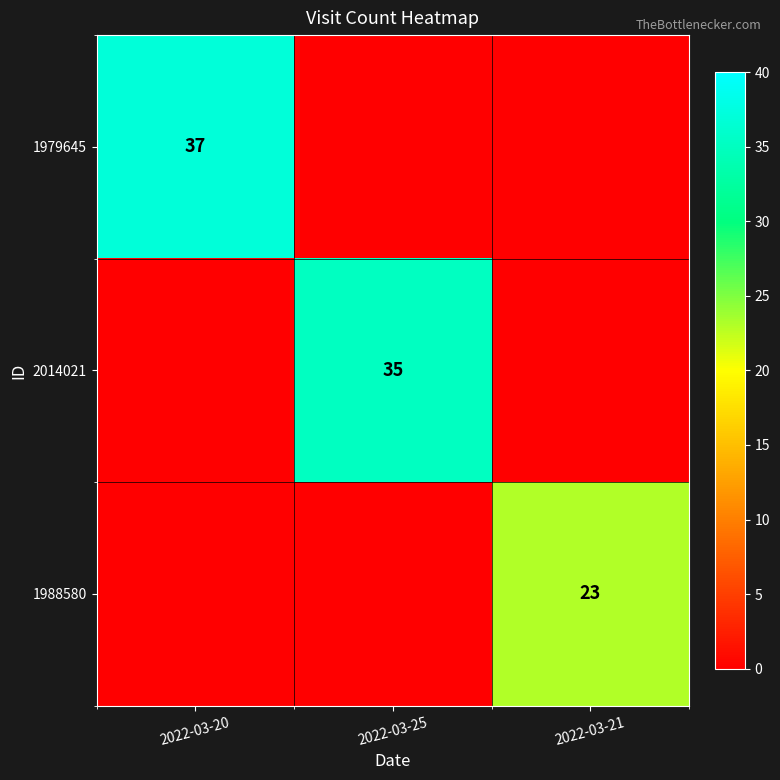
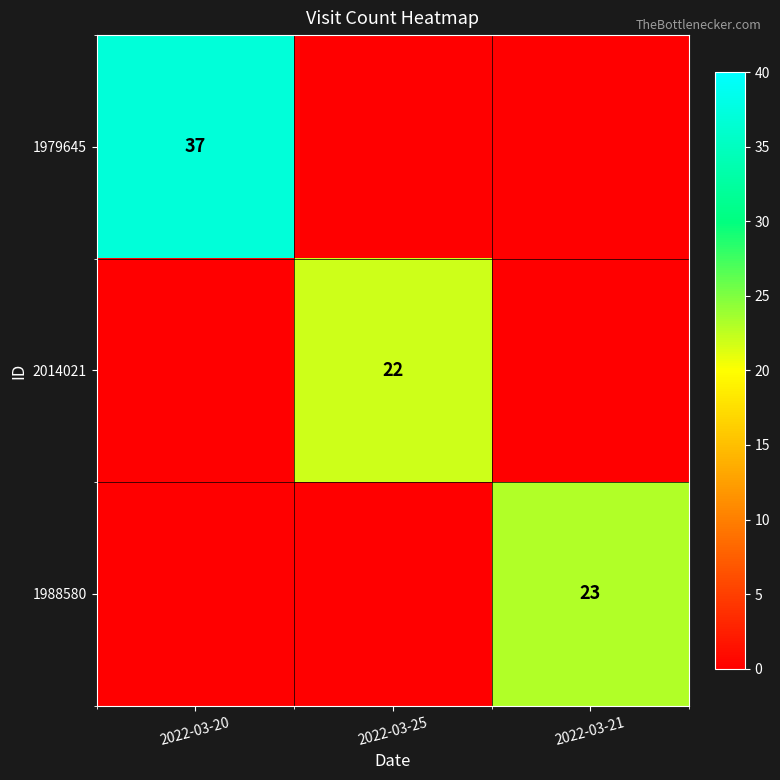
  {
    "1979645": {
      "2022-03-20": 37
    },
    "2014021": {
-     "2022-03-25": 35
+     "2022-03-25": 22
    },
    "1988580": {
      "2022-03-21": 23
    }
  }
